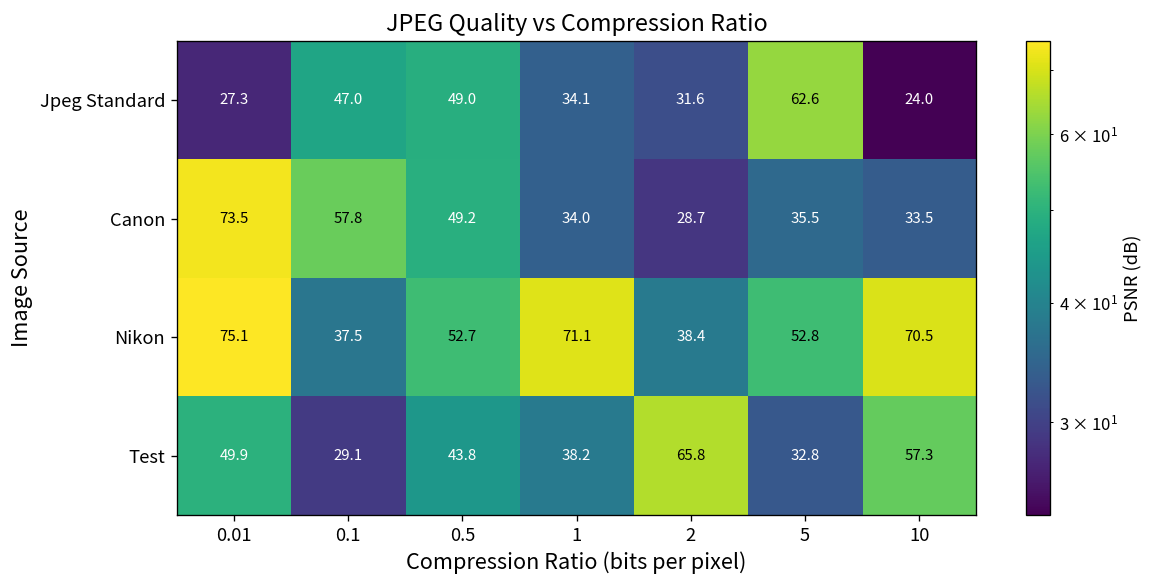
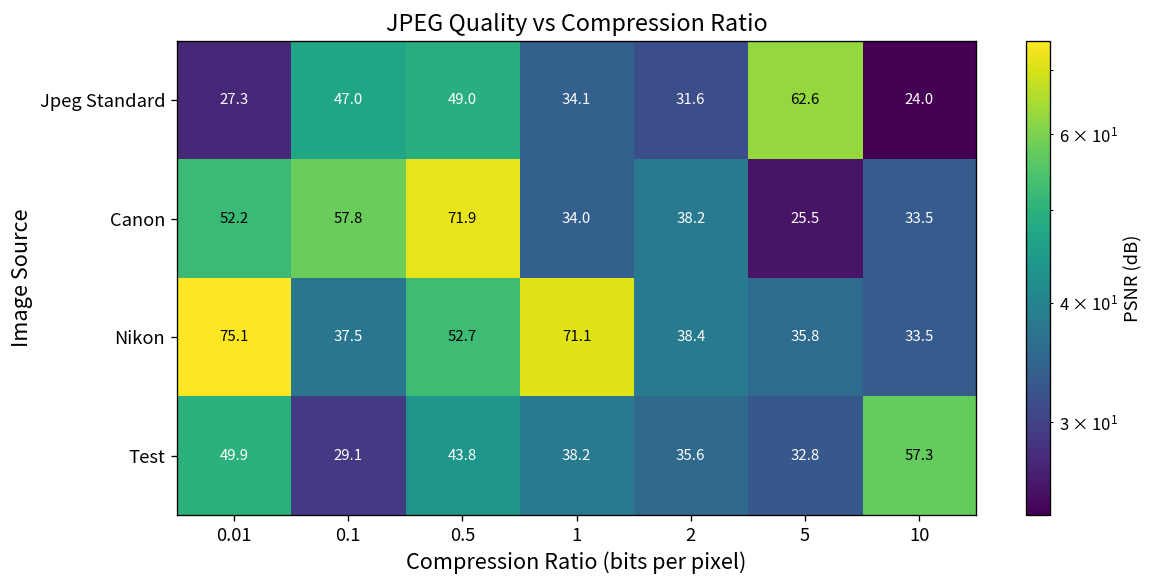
  {
    "Jpeg Standard": {
      "0.01": 27.3,
      "0.1": 47.0,
      "0.5": 49.0,
      "1": 34.1,
      "2": 31.6,
      "5": 62.6,
      "10": 24.0
    },
    "Canon": {
-     "0.01": 73.5,
+     "0.01": 52.2,
      "0.1": 57.8,
-     "0.5": 49.2,
+     "0.5": 71.9,
      "1": 34.0,
-     "2": 28.7,
-     "5": 35.5,
+     "2": 38.2,
+     "5": 25.5,
      "10": 33.5
    },
    "Nikon": {
      "0.01": 75.1,
      "0.1": 37.5,
      "0.5": 52.7,
      "1": 71.1,
      "2": 38.4,
-     "5": 52.8,
-     "10": 70.5
+     "5": 35.8,
+     "10": 33.5
    },
    "Test": {
      "0.01": 49.9,
      "0.1": 29.1,
      "0.5": 43.8,
      "1": 38.2,
-     "2": 65.8,
+     "2": 35.6,
      "5": 32.8,
      "10": 57.3
    }
  }
